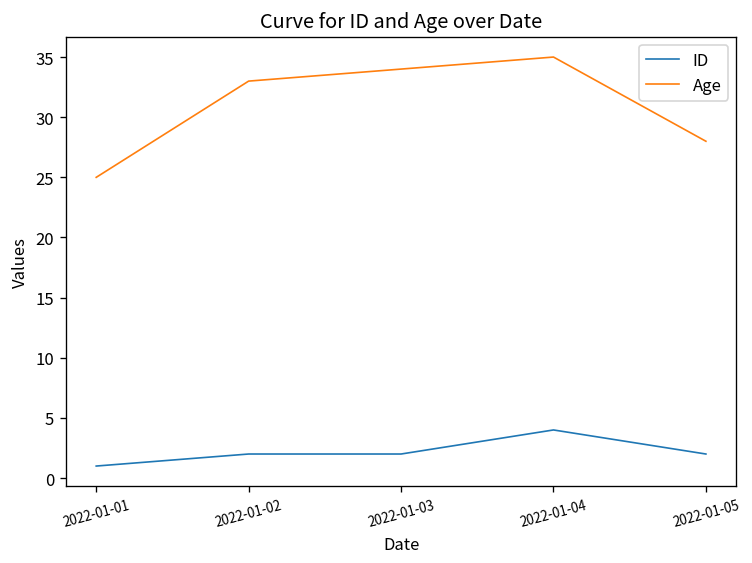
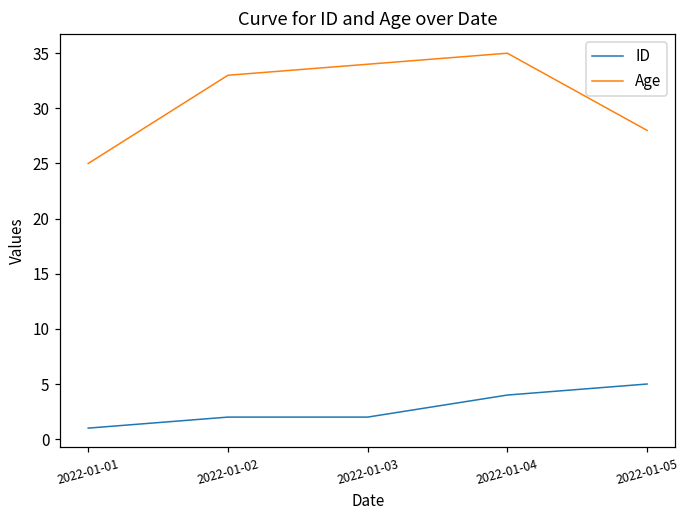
  {
    "ID": {
      "2022-01-01": 1,
      "2022-01-02": 2,
      "2022-01-03": 2,
      "2022-01-04": 4,
-     "2022-01-05": 2
+     "2022-01-05": 5
    },
    "Age": {
      "2022-01-01": 25,
      "2022-01-02": 33,
      "2022-01-03": 34,
      "2022-01-04": 35,
      "2022-01-05": 28
    }
  }
